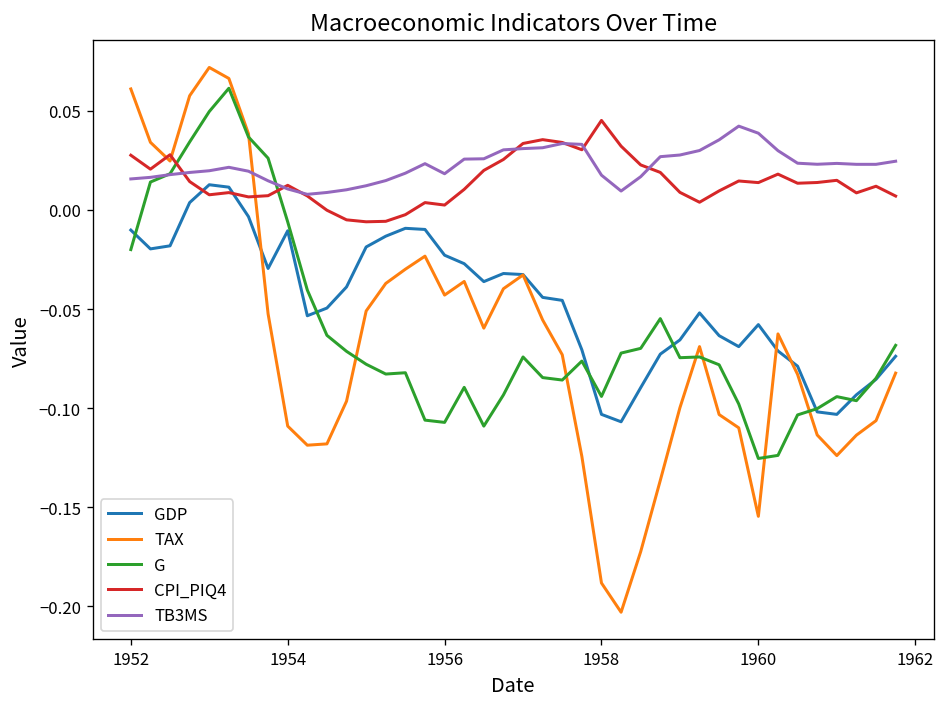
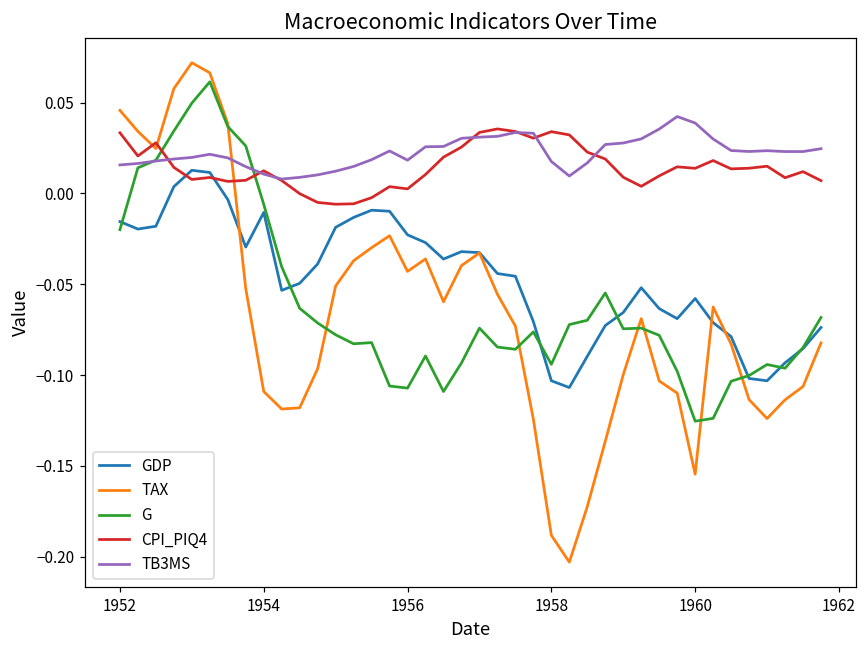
  {
    "GDP": {
-     "1952": -0.010,
+     "1952": -0.016,
      "1954": -0.010,
      "1956": -0.023,
      "1958": -0.103,
      "1960": -0.058
    },
    "TAX": {
-     "1952": 0.061,
+     "1952": 0.046,
      "1954": -0.109,
      "1956": -0.043,
      "1958": -0.188,
      "1960": -0.155
    },
    "G": {
      "1952": -0.020,
      "1954": -0.006,
      "1956": -0.107,
      "1958": -0.094,
      "1960": -0.125
    },
    "CPI_PIQ4": {
-     "1952": 0.028,
+     "1952": 0.033,
      "1954": 0.012,
      "1956": 0.002,
-     "1958": 0.045,
+     "1958": 0.034,
      "1960": 0.014
    },
    "TB3MS": {
      "1952": 0.016,
      "1954": 0.011,
      "1956": 0.018,
      "1958": 0.018,
      "1960": 0.039
    }
  }
